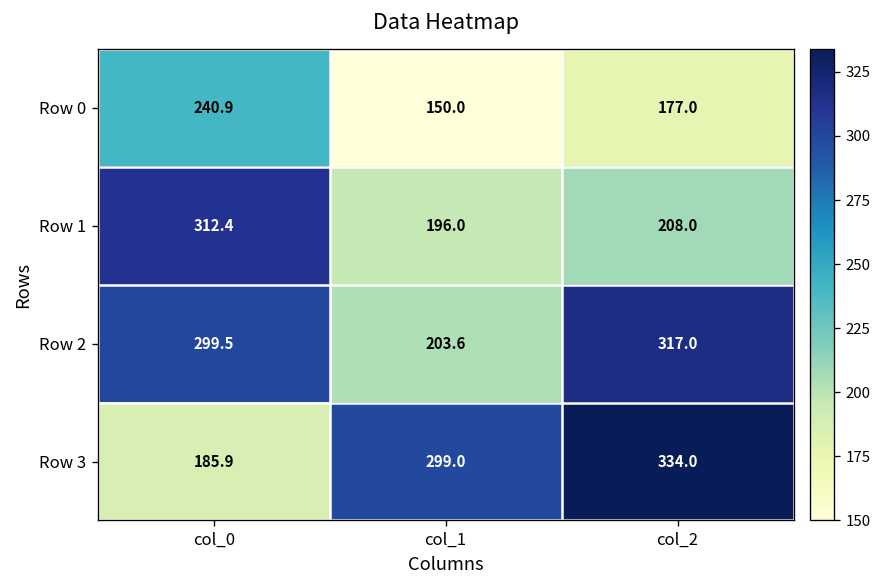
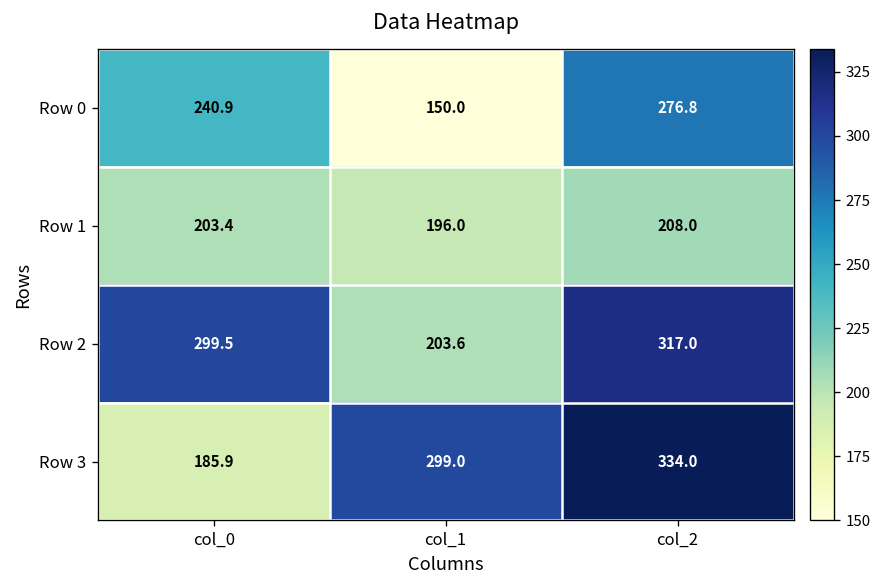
  {
    "Row 0": {
      "col_0": 240.9,
      "col_1": 150.0,
-     "col_2": 177.0
+     "col_2": 276.8
    },
    "Row 1": {
-     "col_0": 312.4,
+     "col_0": 203.4,
      "col_1": 196.0,
      "col_2": 208.0
    },
    "Row 2": {
      "col_0": 299.5,
      "col_1": 203.6,
      "col_2": 317.0
    },
    "Row 3": {
      "col_0": 185.9,
      "col_1": 299.0,
      "col_2": 334.0
    }
  }
